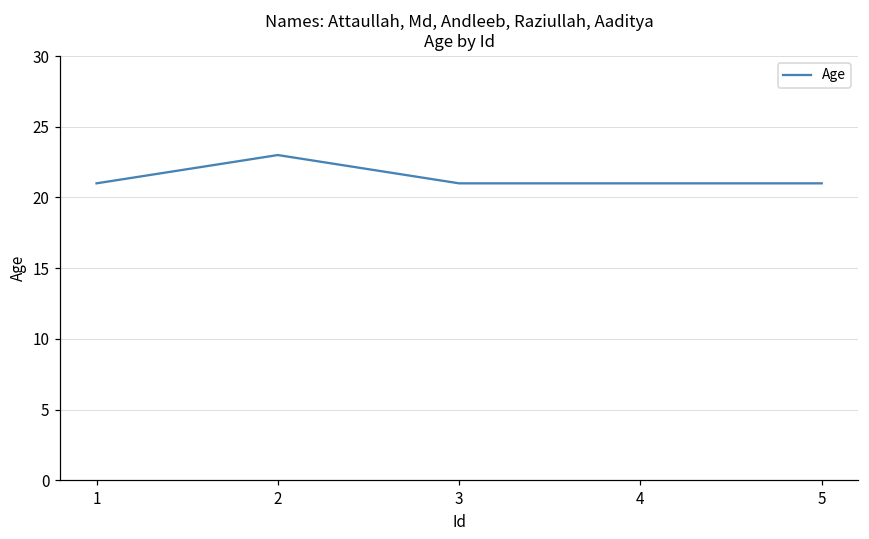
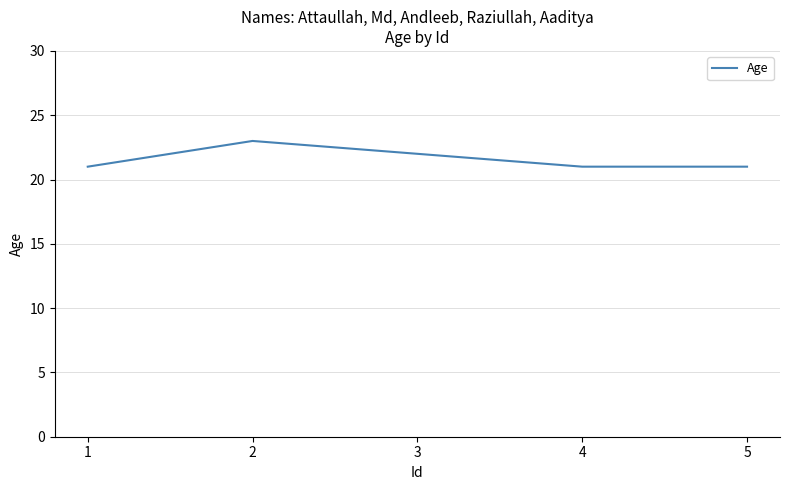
  {
    "1": 21,
    "2": 23,
-   "3": 21,
+   "3": 22,
    "4": 21,
    "5": 21
  }
